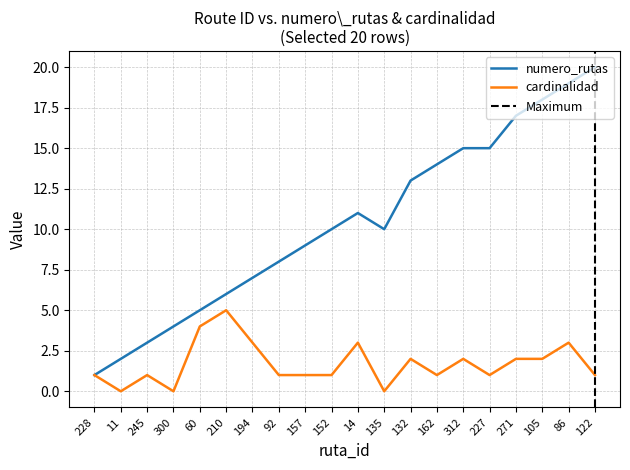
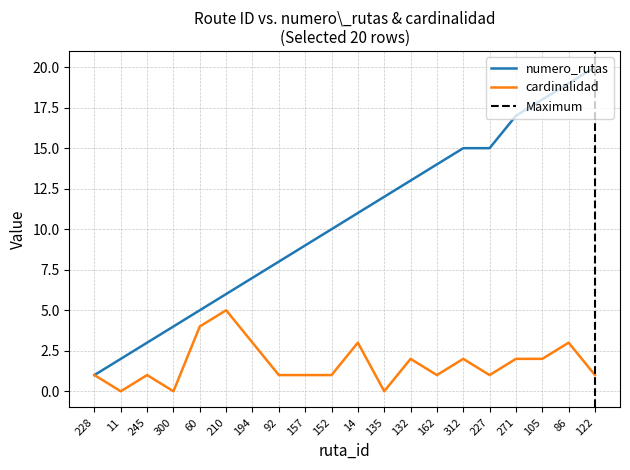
  {
    "numero_rutas": {
      "11": 2,
      "245": 3,
      "300": 4,
      "60": 5,
      "210": 6,
      "194": 7,
      "92": 8,
      "157": 9,
      "152": 10,
      "14": 11,
-     "135": 10,
+     "135": 12,
      "132": 13,
      "162": 14,
      "312": 15,
      "227": 15
    },
    "cardinalidad": {
      "11": 0,
      "245": 1,
      "300": 0,
      "60": 4,
      "210": 5,
      "194": 3,
      "92": 1,
      "157": 1,
      "152": 1,
      "14": 3,
      "135": 0,
      "132": 2,
      "162": 1,
      "312": 2,
      "227": 1,
      "271": 2,
      "105": 2,
      "86": 3,
      "122": 1
    }
  }
